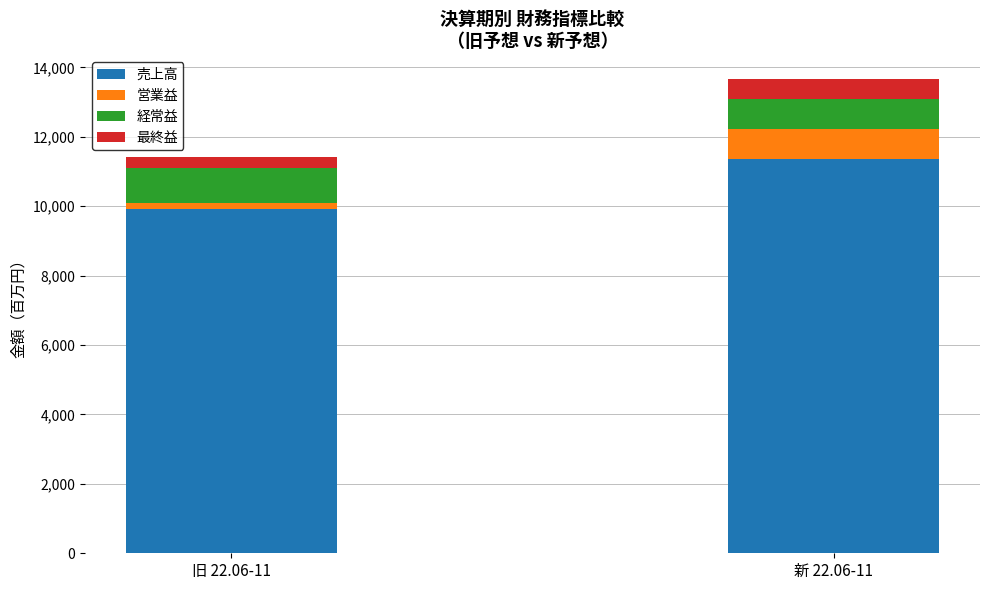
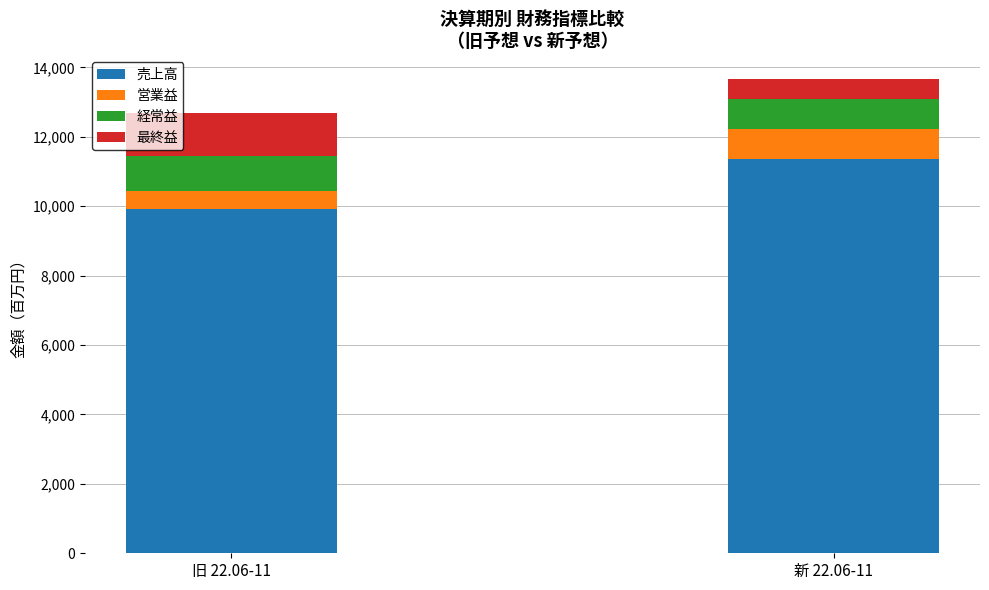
  {
    "売上高": {
      "旧 22.06-11": "9,900",
      "新 22.06-11": "11,400"
    },
    "営業益": {
-     "旧 22.06-11": "200",
+     "旧 22.06-11": "500",
      "新 22.06-11": "900"
    },
    "経常益": {
      "旧 22.06-11": "1,000",
      "新 22.06-11": "900"
    },
    "最終益": {
-     "旧 22.06-11": "300",
+     "旧 22.06-11": "1,300",
      "新 22.06-11": "600"
    }
  }
